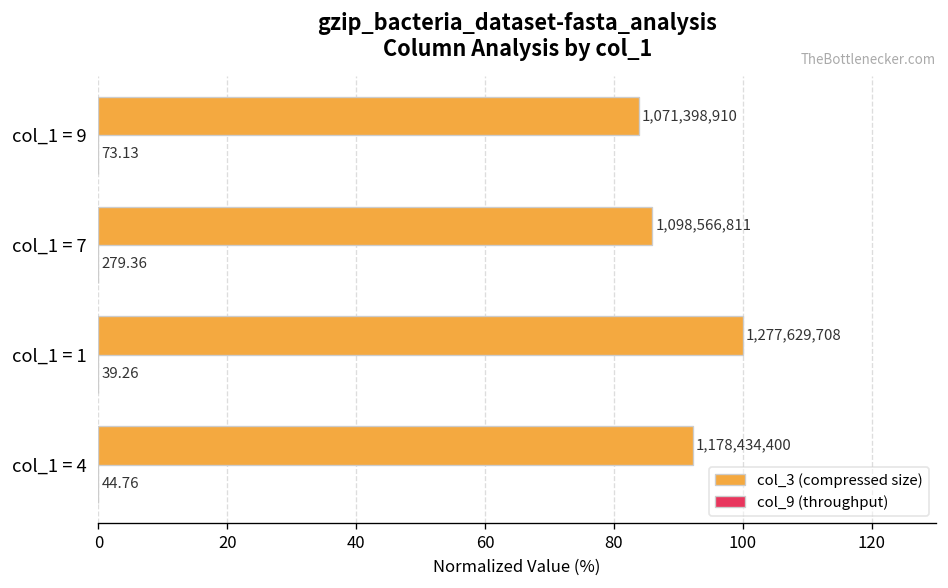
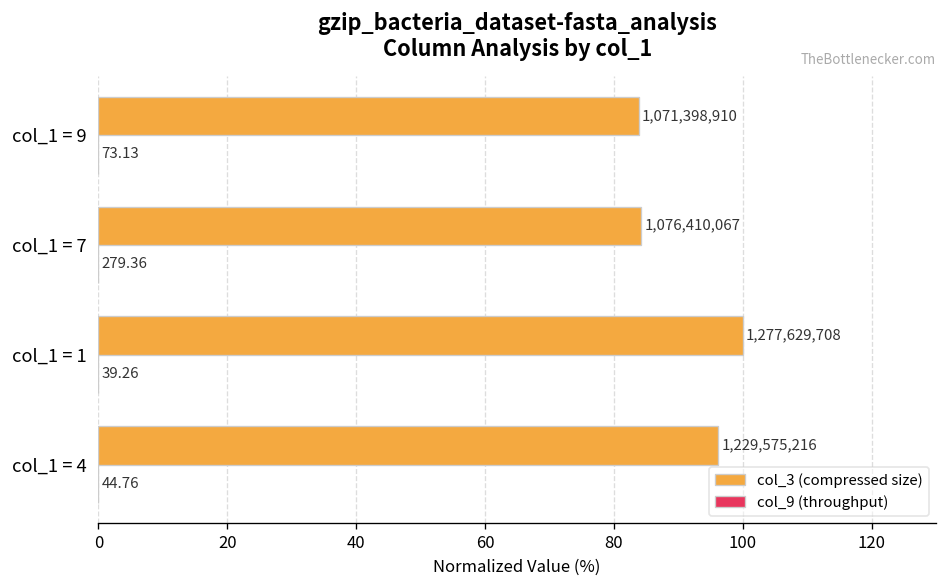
  {
    "col_3 (compressed size)": {
-     "col_1 = 7": "1,098,566,811",
-     "col_1 = 4": "1,178,434,400"
+     "col_1 = 7": "1,076,410,067",
+     "col_1 = 4": "1,229,575,216"
    }
  }
